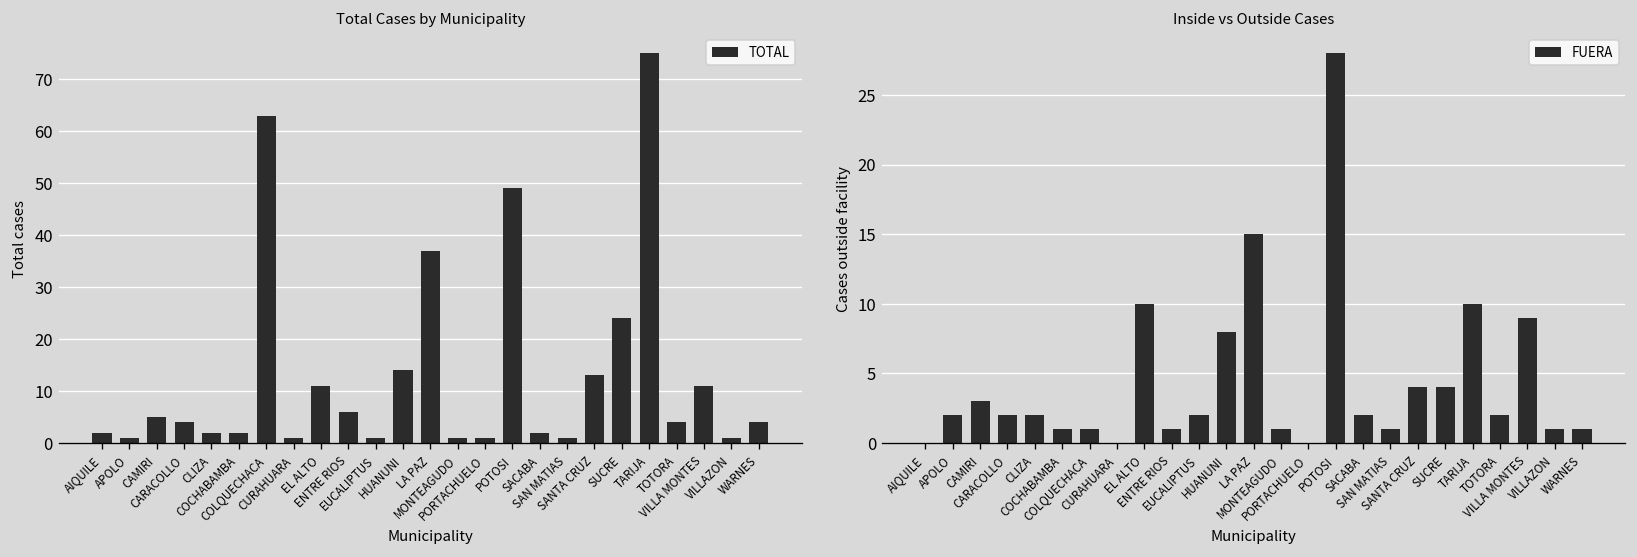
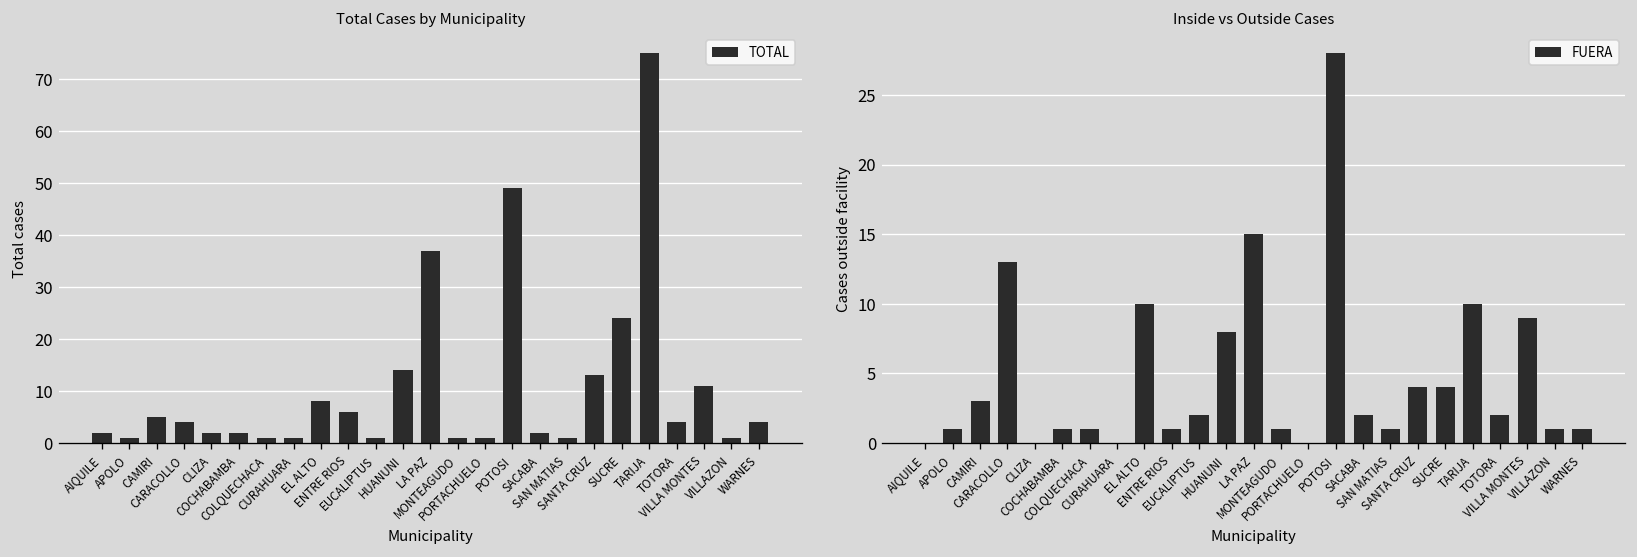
  {
    "Total Cases by Municipality": {
      "AIQUILE": 2,
      "APOLO": 1,
      "CAMIRI": 5,
      "CARACOLLO": 4,
      "CLIZA": 2,
      "COCHABAMBA": 2,
-     "COLQUECHACA": 63,
+     "COLQUECHACA": 1,
      "CURAHUARA": 1,
-     "EL ALTO": 11,
+     "EL ALTO": 8,
      "ENTRE RIOS": 6,
      "EUCALIPTUS": 1,
      "HUANUNI": 14,
      "LA PAZ": 37,
      "MONTEAGUDO": 1,
      "PORTACHUELO": 1,
      "POTOSI": 49,
      "SACABA": 2,
      "SAN MATIAS": 1,
      "SANTA CRUZ": 13,
      "SUCRE": 24,
      "TARIJA": 75,
      "TOTORA": 4,
      "VILLA MONTES": 11,
      "VILLAZON": 1,
      "WARNES": 4
    },
    "Inside vs Outside Cases": {
      "AIQUILE": 0,
-     "APOLO": 2,
+     "APOLO": 1,
      "CAMIRI": 3,
-     "CARACOLLO": 2,
-     "CLIZA": 2,
+     "CARACOLLO": 13,
+     "CLIZA": 0,
      "COCHABAMBA": 1,
      "COLQUECHACA": 1,
      "CURAHUARA": 0,
      "EL ALTO": 10,
      "ENTRE RIOS": 1,
      "EUCALIPTUS": 2,
      "HUANUNI": 8,
      "LA PAZ": 15,
      "MONTEAGUDO": 1,
      "PORTACHUELO": 0,
      "POTOSI": 28,
      "SACABA": 2,
      "SAN MATIAS": 1,
      "SANTA CRUZ": 4,
      "SUCRE": 4,
      "TARIJA": 10,
      "TOTORA": 2,
      "VILLA MONTES": 9,
      "VILLAZON": 1,
      "WARNES": 1
    }
  }
